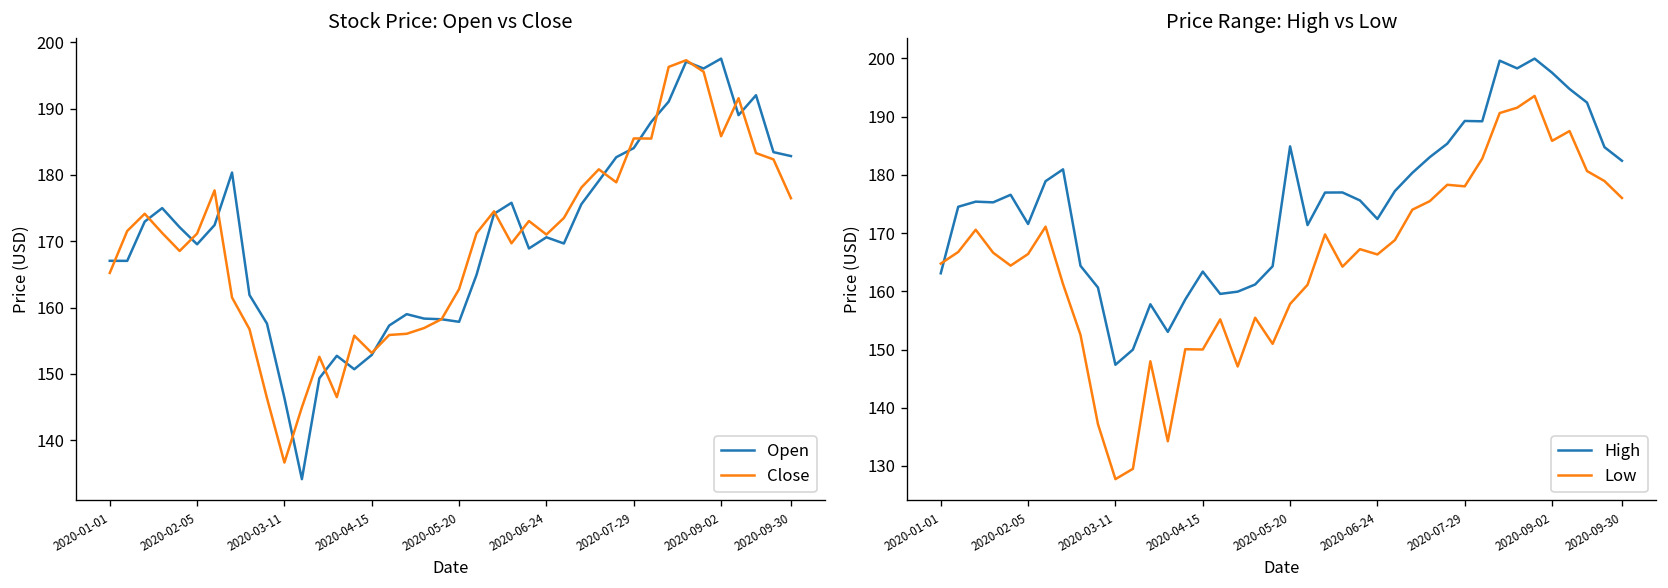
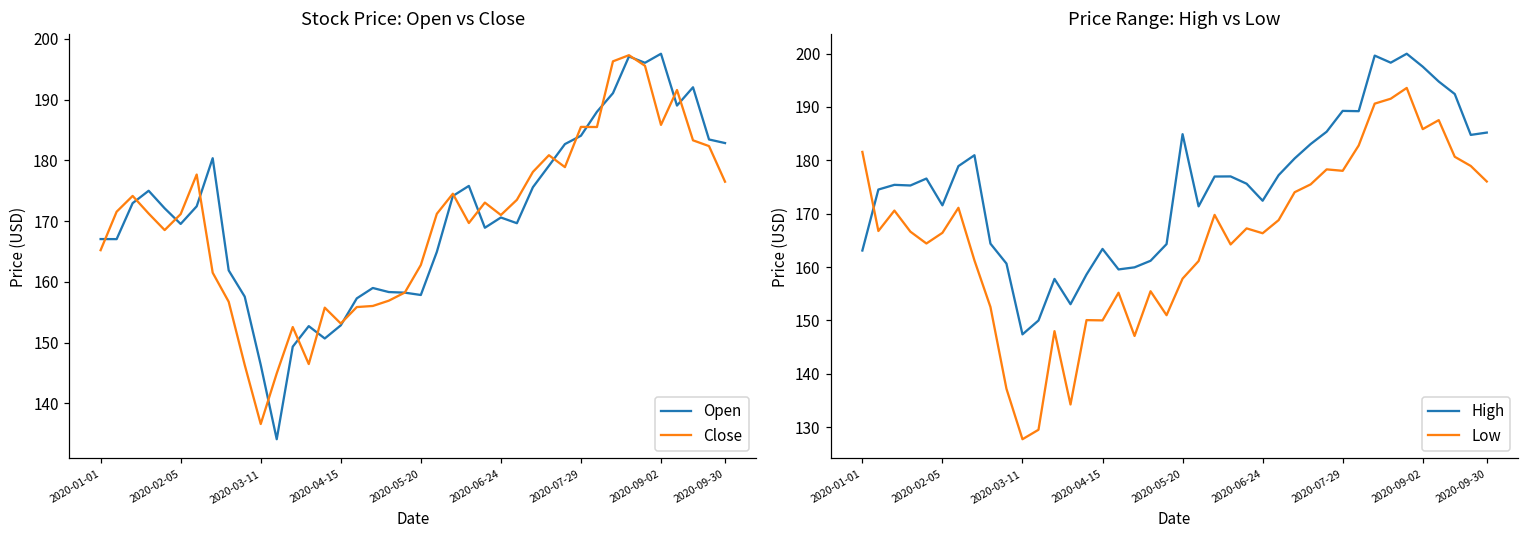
  {
    "Stock Price: Open vs Close": {
      "Open": {
        "2020-01-01": 167,
        "2020-02-05": 170,
        "2020-03-11": 146,
        "2020-05-20": 158,
        "2020-07-29": 184,
        "2020-09-02": 198,
        "2020-09-30": 183
      },
      "Close": {
        "2020-01-01": 165,
        "2020-02-05": 171,
        "2020-03-11": 137,
        "2020-05-20": 163,
        "2020-07-29": 186,
        "2020-09-02": 186,
        "2020-09-30": 176
      }
    },
    "Price Range: High vs Low": {
      "High": {
        "2020-01-01": 163,
        "2020-02-05": 172,
        "2020-03-11": 147,
        "2020-04-15": 163,
        "2020-05-20": 185,
        "2020-06-24": 172,
        "2020-07-29": 189,
        "2020-09-02": 198,
-       "2020-09-30": 182
+       "2020-09-30": 185
      },
      "Low": {
-       "2020-01-01": 165,
+       "2020-01-01": 182,
        "2020-02-05": 166,
        "2020-03-11": 128,
        "2020-04-15": 150,
        "2020-05-20": 158,
        "2020-06-24": 166,
        "2020-07-29": 178,
        "2020-09-02": 186,
        "2020-09-30": 176
      }
    }
  }
